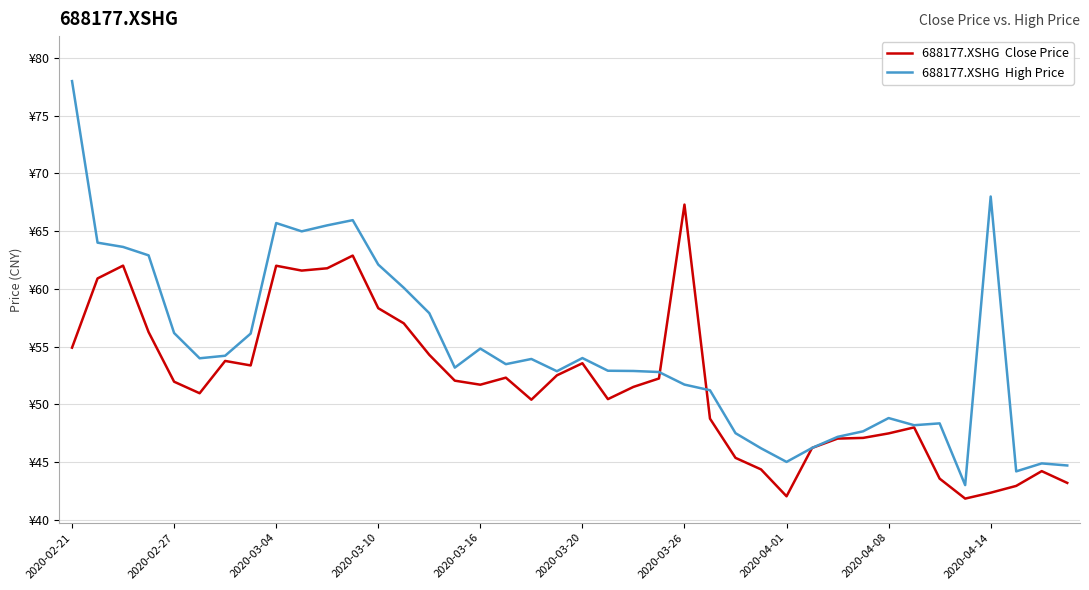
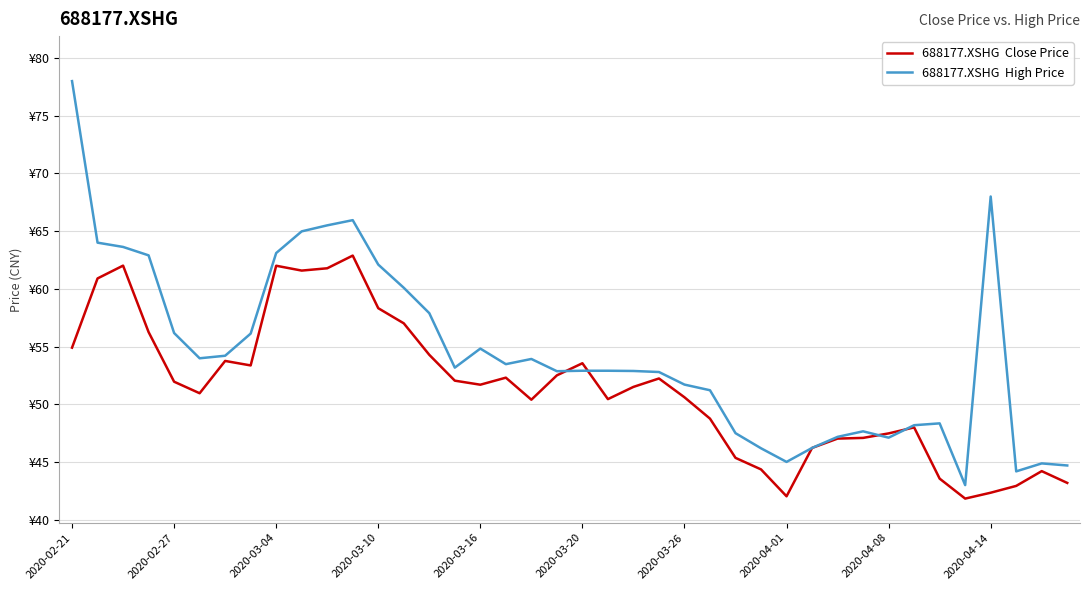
  {
    "688177.XSHG Close Price": {
      "2020-02-21": "¥54.9",
      "2020-02-27": "¥52.0",
      "2020-03-04": "¥62.0",
      "2020-03-10": "¥58.3",
      "2020-03-16": "¥51.7",
      "2020-03-20": "¥53.6",
-     "2020-03-26": "¥67.3",
+     "2020-03-26": "¥50.6",
      "2020-04-01": "¥42.0",
      "2020-04-08": "¥47.5",
      "2020-04-14": "¥42.3"
    },
    "688177.XSHG High Price": {
      "2020-02-21": "¥78.0",
      "2020-02-27": "¥56.2",
-     "2020-03-04": "¥65.7",
+     "2020-03-04": "¥63.1",
      "2020-03-10": "¥62.1",
      "2020-03-16": "¥54.8",
-     "2020-03-20": "¥54.0",
+     "2020-03-20": "¥52.9",
      "2020-03-26": "¥51.7",
      "2020-04-01": "¥45.0",
-     "2020-04-08": "¥48.8",
+     "2020-04-08": "¥47.1",
      "2020-04-14": "¥68.0"
    }
  }
